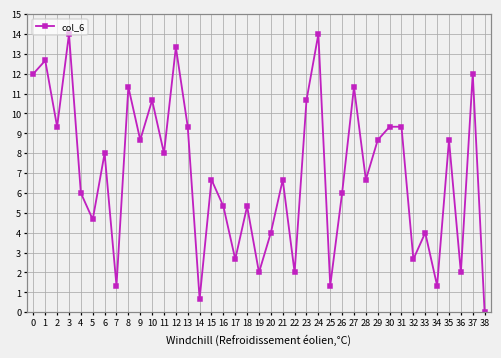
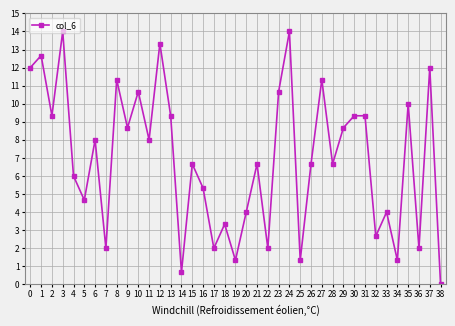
  {
    "0": 12.0,
    "1": 12.7,
    "2": 9.3,
    "4": 6.0,
    "5": 4.7,
    "6": 8.0,
-   "7": 1.3,
+   "7": 2.0,
    "8": 11.3,
    "9": 8.7,
    "10": 10.7,
    "11": 8.0,
    "12": 13.3,
    "13": 9.3,
    "14": 0.7,
    "15": 6.7,
    "16": 5.3,
-   "17": 2.7,
-   "18": 5.3,
-   "19": 2.0,
+   "17": 2.0,
+   "18": 3.3,
+   "19": 1.3,
    "20": 4.0,
    "21": 6.7,
    "22": 2.0,
    "23": 10.7,
    "24": 14.0,
    "25": 1.3,
-   "26": 6.0,
+   "26": 6.7,
    "27": 11.3,
    "28": 6.7,
    "29": 8.7,
    "30": 9.3,
    "31": 9.3,
    "32": 2.7,
    "33": 4.0,
    "34": 1.3,
-   "35": 8.7,
+   "35": 10.0,
    "36": 2.0,
    "37": 12.0,
    "38": 0.0
  }
